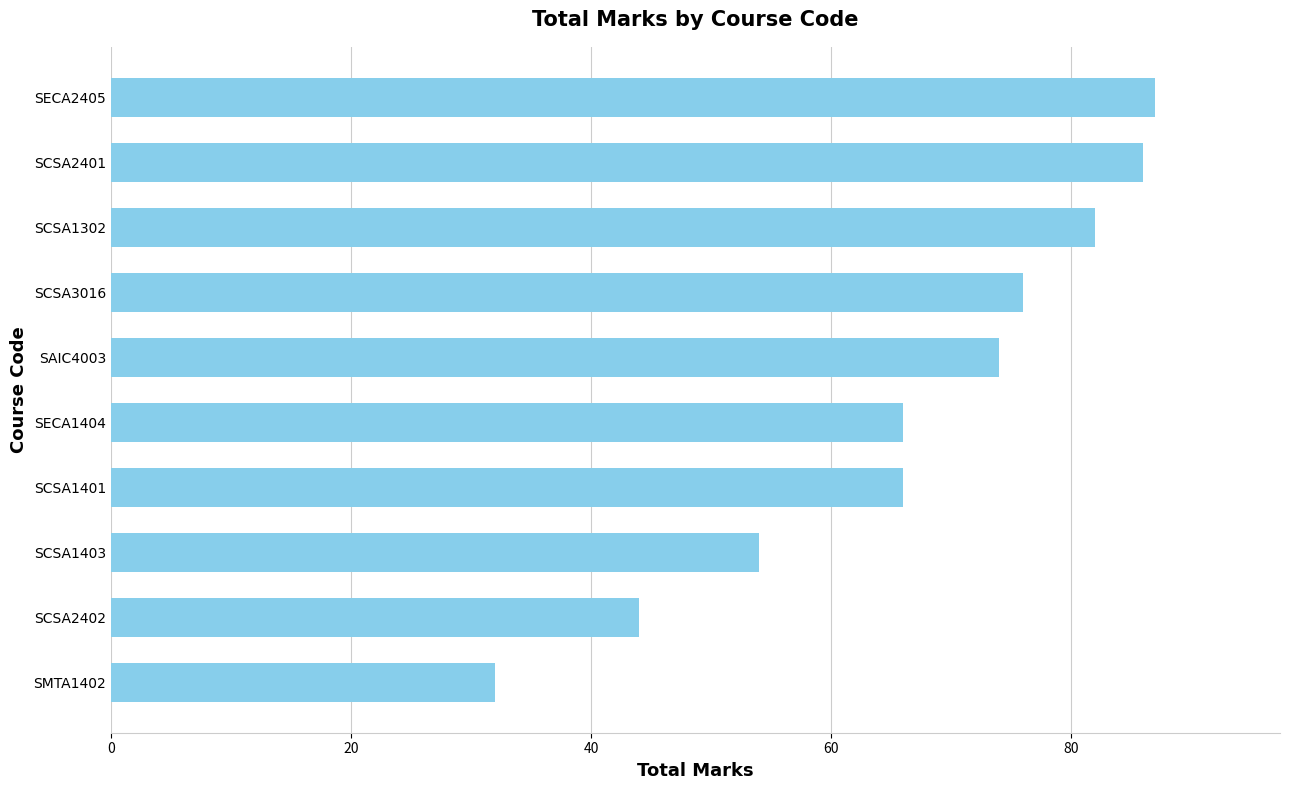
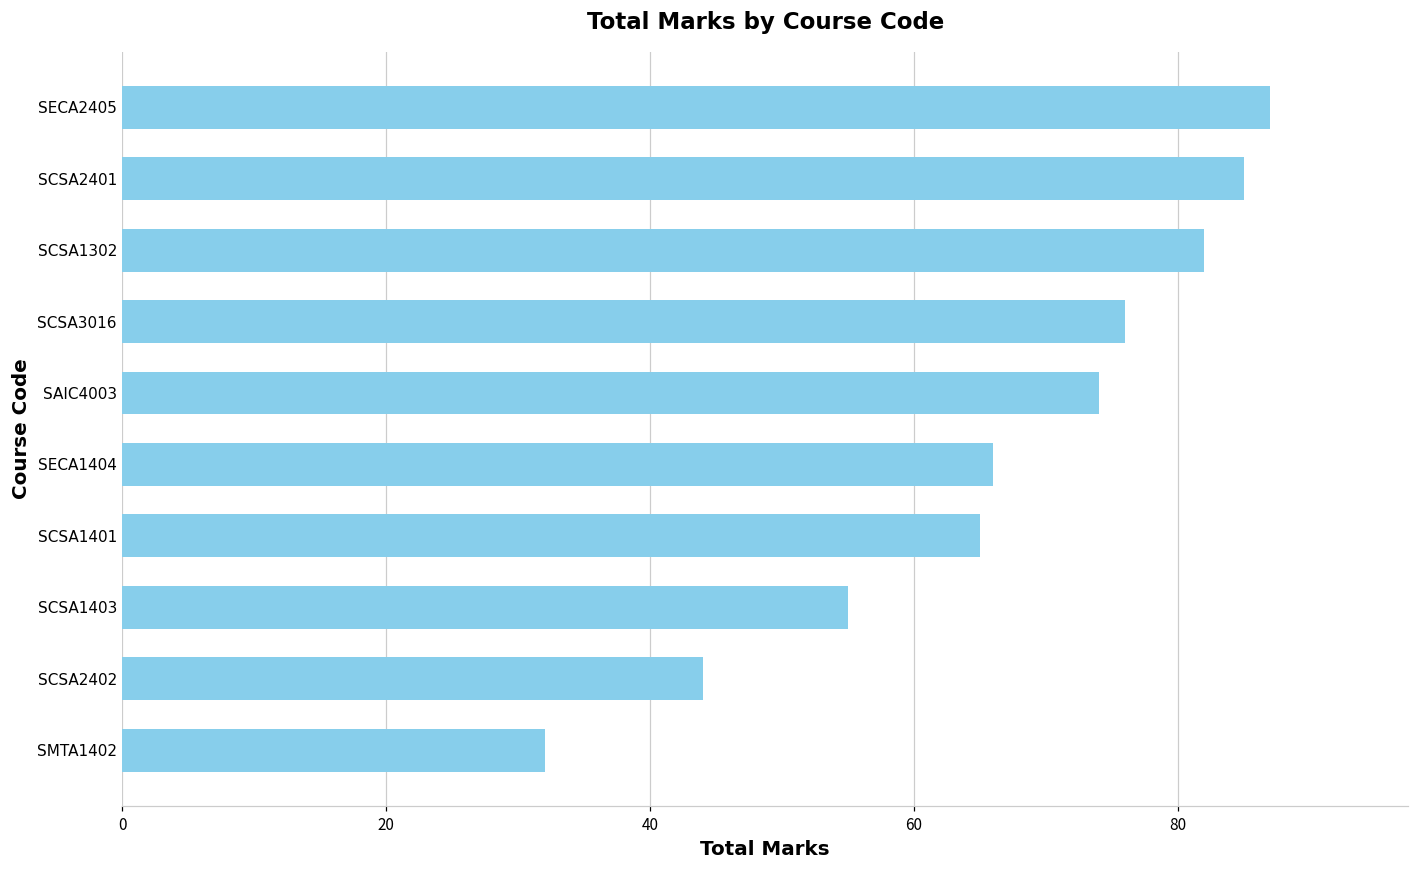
  {
    "SECA2405": 87,
-   "SCSA2401": 86,
+   "SCSA2401": 85,
    "SCSA1302": 82,
    "SCSA3016": 76,
    "SAIC4003": 74,
    "SECA1404": 66,
-   "SCSA1401": 66,
-   "SCSA1403": 54,
+   "SCSA1401": 65,
+   "SCSA1403": 55,
    "SCSA2402": 44,
    "SMTA1402": 32
  }
